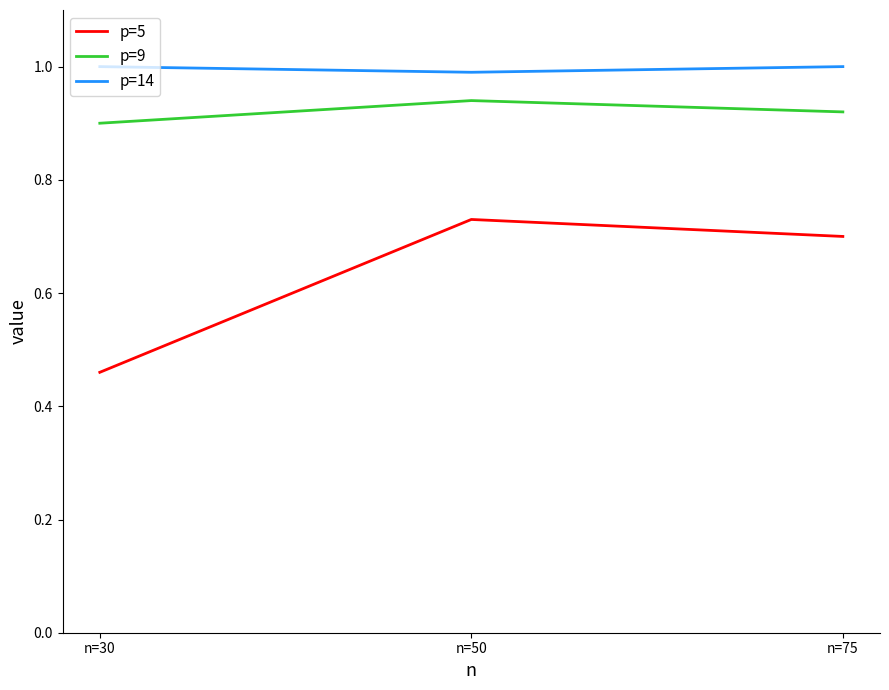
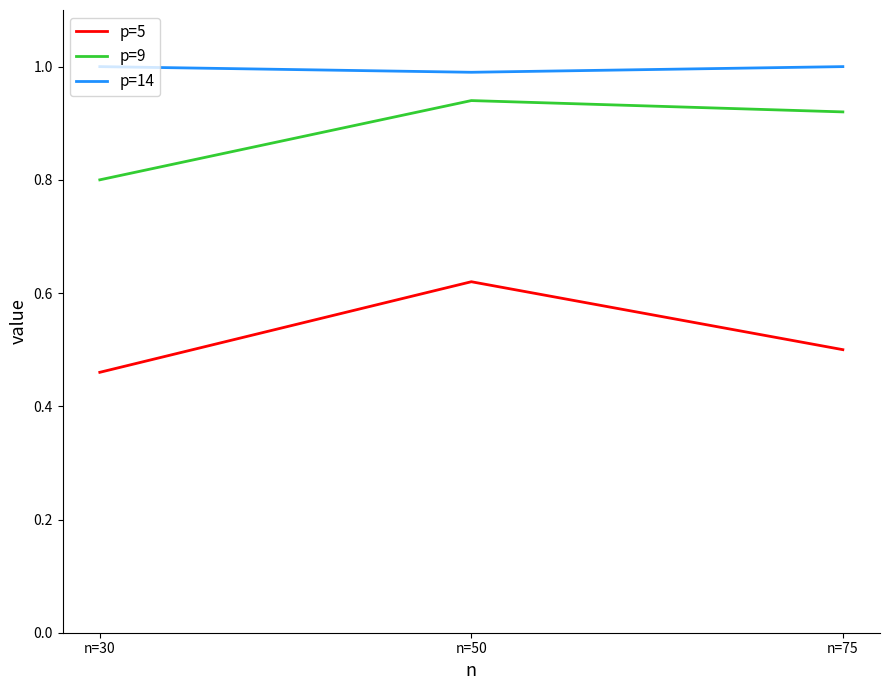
  {
    "p=5": {
      "n=30": 0.46,
-     "n=50": 0.73,
-     "n=75": 0.7
+     "n=50": 0.62,
+     "n=75": 0.5
    },
    "p=9": {
-     "n=30": 0.9,
+     "n=30": 0.8,
      "n=50": 0.94,
      "n=75": 0.92
    },
    "p=14": {
      "n=50": 0.99,
      "n=75": 1.00
    }
  }
